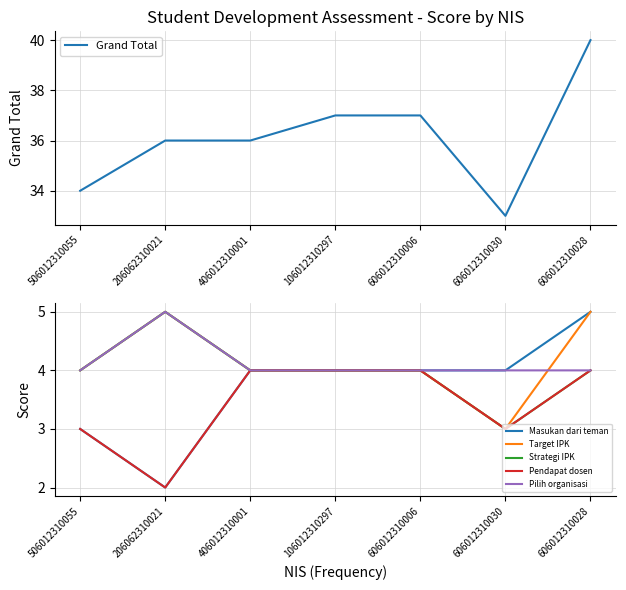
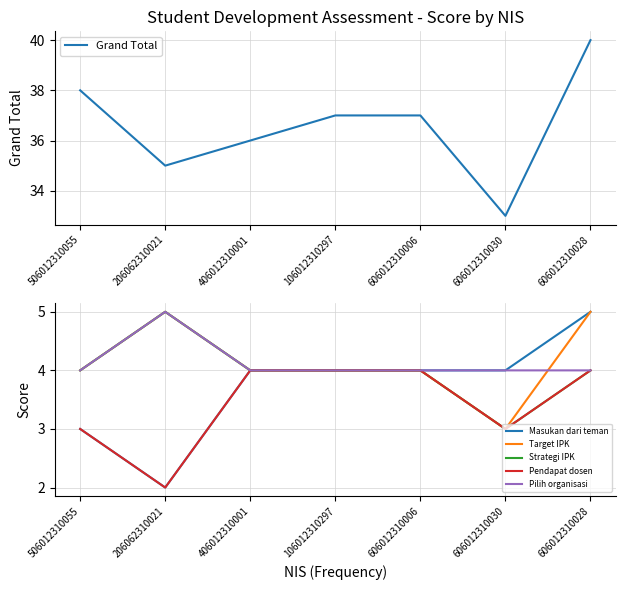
  {
    "Student Development Assessment - Score by NIS": {
-     "506012310055": 34,
-     "206062310021": 36,
+     "506012310055": 38,
+     "206062310021": 35,
      "406012310001": 36,
      "106012310297": 37,
      "606012310006": 37,
      "606012310030": 33,
      "606012310028": 40
    }
  }
